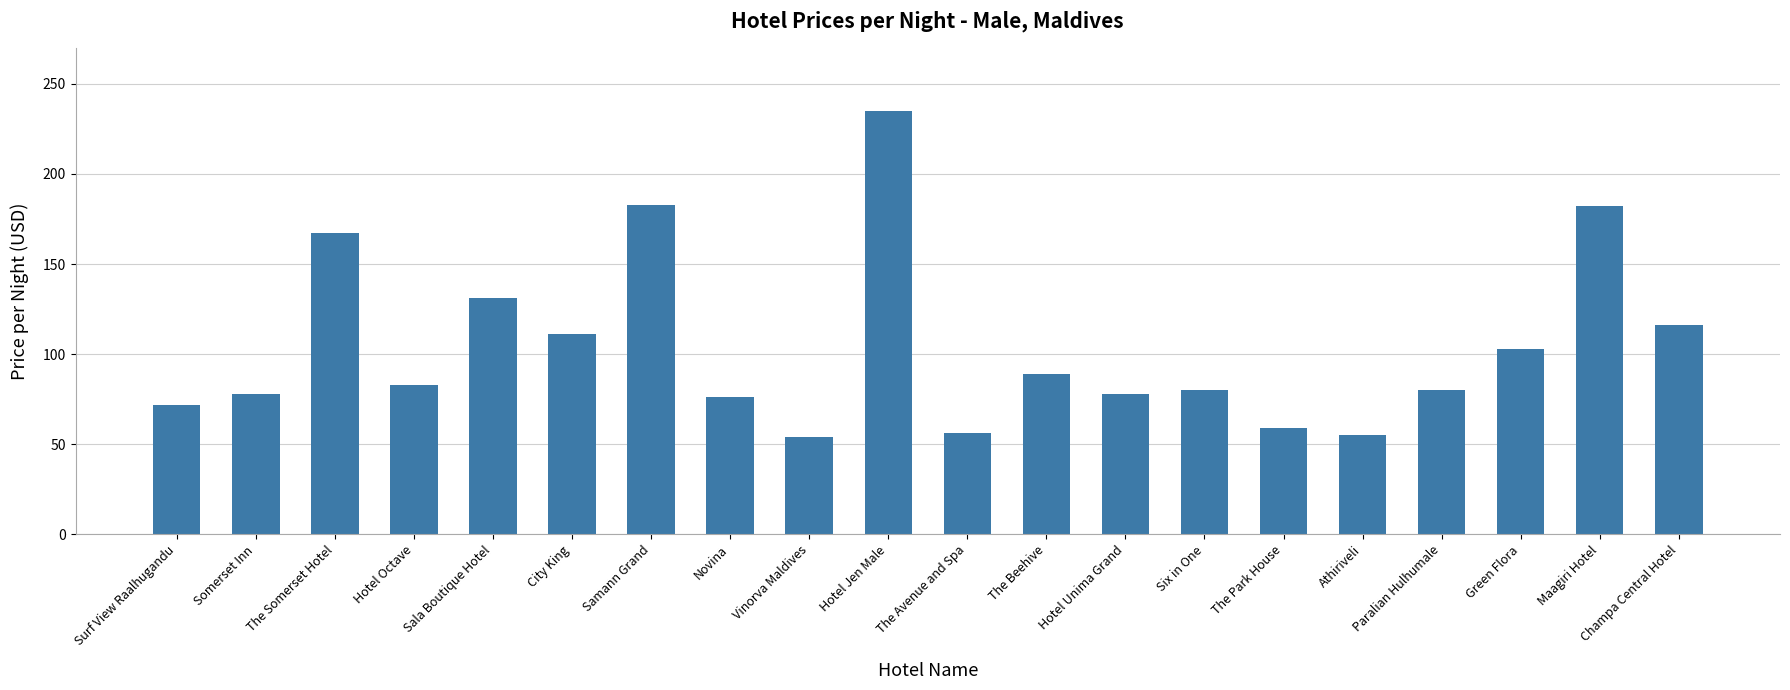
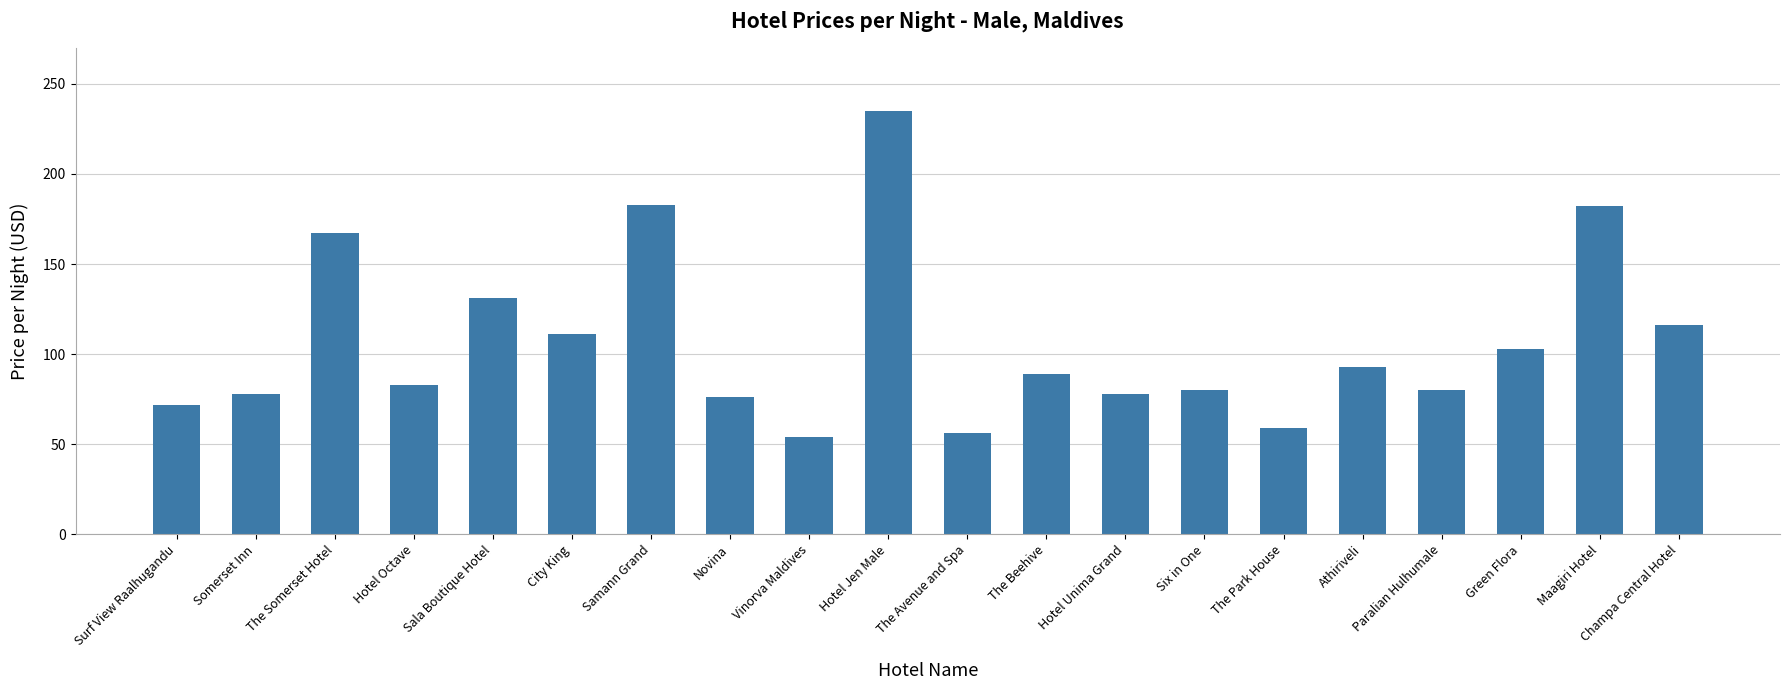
  {
    "Surf View Raalhugandu": 72,
    "Somerset Inn": 78,
    "The Somerset Hotel": 167,
    "Hotel Octave": 83,
    "Sala Boutique Hotel": 131,
    "City King": 111,
    "Samann Grand": 183,
    "Novina": 76,
    "Vinorva Maldives": 54,
    "Hotel Jen Male": 235,
    "The Avenue and Spa": 56,
    "The Beehive": 89,
    "Hotel Unima Grand": 78,
    "Six in One": 80,
    "The Park House": 59,
-   "Athiriveli": 55,
+   "Athiriveli": 93,
    "Paralian Hulhumale": 80,
    "Green Flora": 103,
    "Maagiri Hotel": 182,
    "Champa Central Hotel": 116
  }
